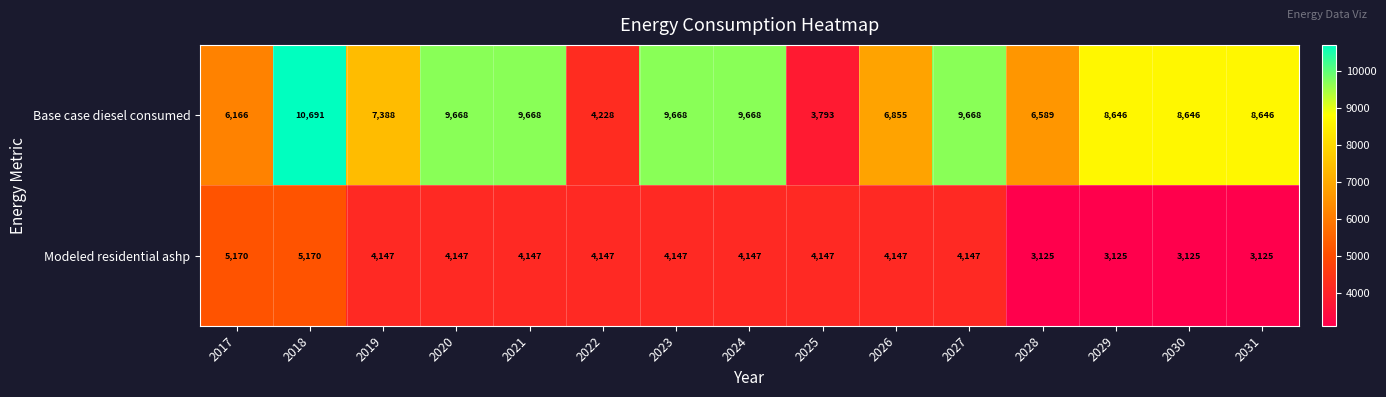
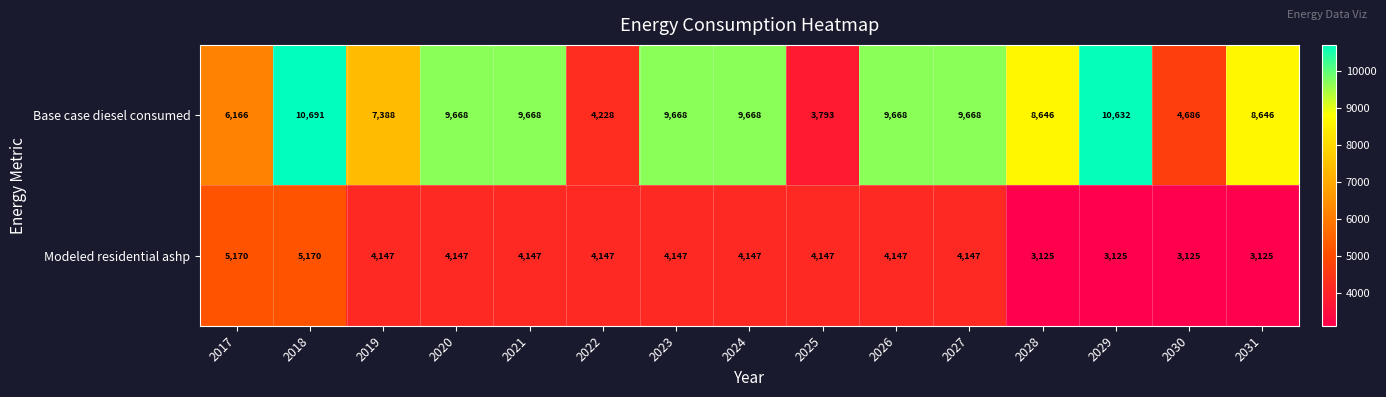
  {
    "Base case diesel consumed": {
      "2017": "6,166",
      "2018": "10,691",
      "2019": "7,388",
      "2020": "9,668",
      "2021": "9,668",
      "2022": "4,228",
      "2023": "9,668",
      "2024": "9,668",
      "2025": "3,793",
-     "2026": "6,855",
+     "2026": "9,668",
      "2027": "9,668",
-     "2028": "6,589",
-     "2029": "8,646",
-     "2030": "8,646",
+     "2028": "8,646",
+     "2029": "10,632",
+     "2030": "4,686",
      "2031": "8,646"
    },
    "Modeled residential ashp": {
      "2017": "5,170",
      "2018": "5,170",
      "2019": "4,147",
      "2020": "4,147",
      "2021": "4,147",
      "2022": "4,147",
      "2023": "4,147",
      "2024": "4,147",
      "2025": "4,147",
      "2026": "4,147",
      "2027": "4,147",
      "2028": "3,125",
      "2029": "3,125",
      "2030": "3,125",
      "2031": "3,125"
    }
  }
